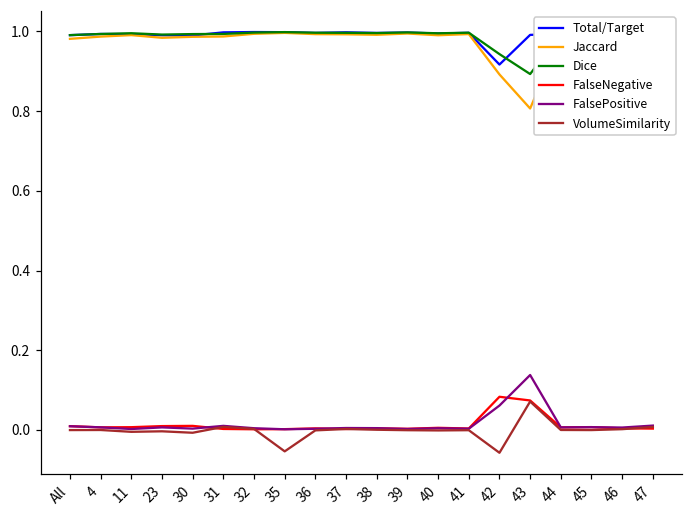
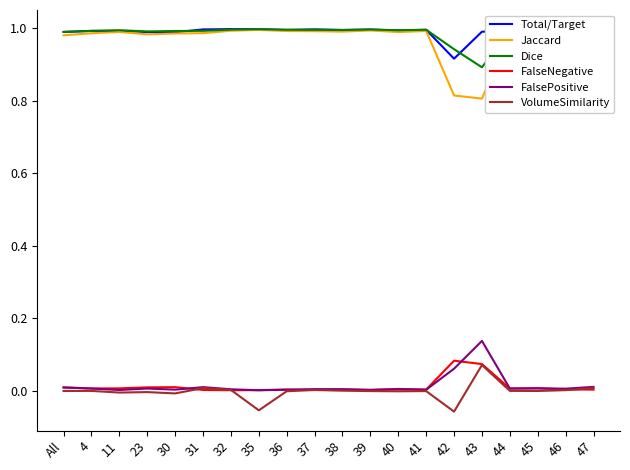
  {
    "Total/Target": {
      "42": 0.92,
      "43": 0.99
    },
    "Jaccard": {
      "All": 0.98,
-     "42": 0.89,
+     "42": 0.82,
      "43": 0.81
    },
    "Dice": {
      "42": 0.94,
      "43": 0.89
    },
    "FalseNegative": {
      "42": 0.08
    },
    "FalsePositive": {
      "42": 0.06,
      "43": 0.14
    },
    "VolumeSimilarity": {
      "All": 0.00,
      "11": 0.00,
      "23": 0.00,
      "30": -0.01,
      "35": -0.05,
      "42": -0.06,
      "45": 0.00
    }
  }
